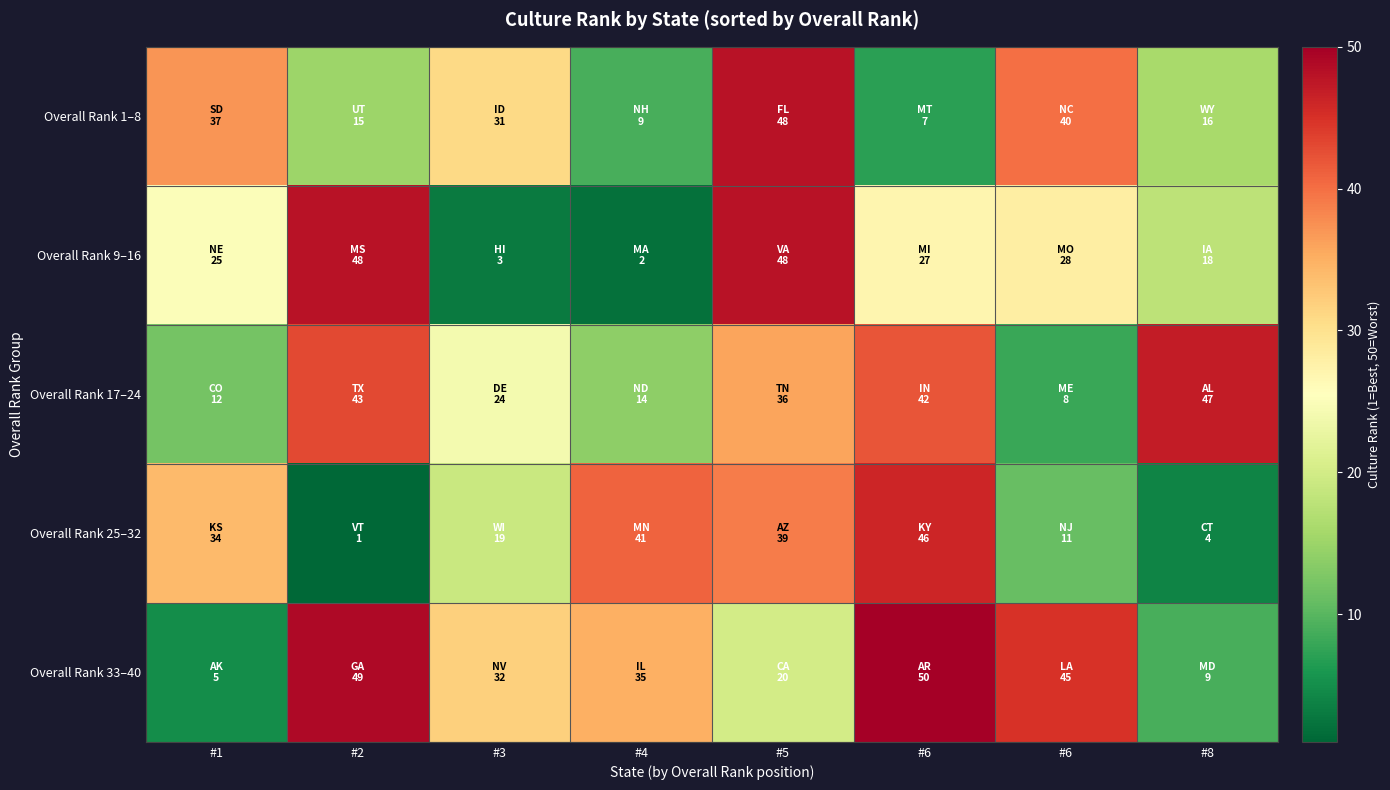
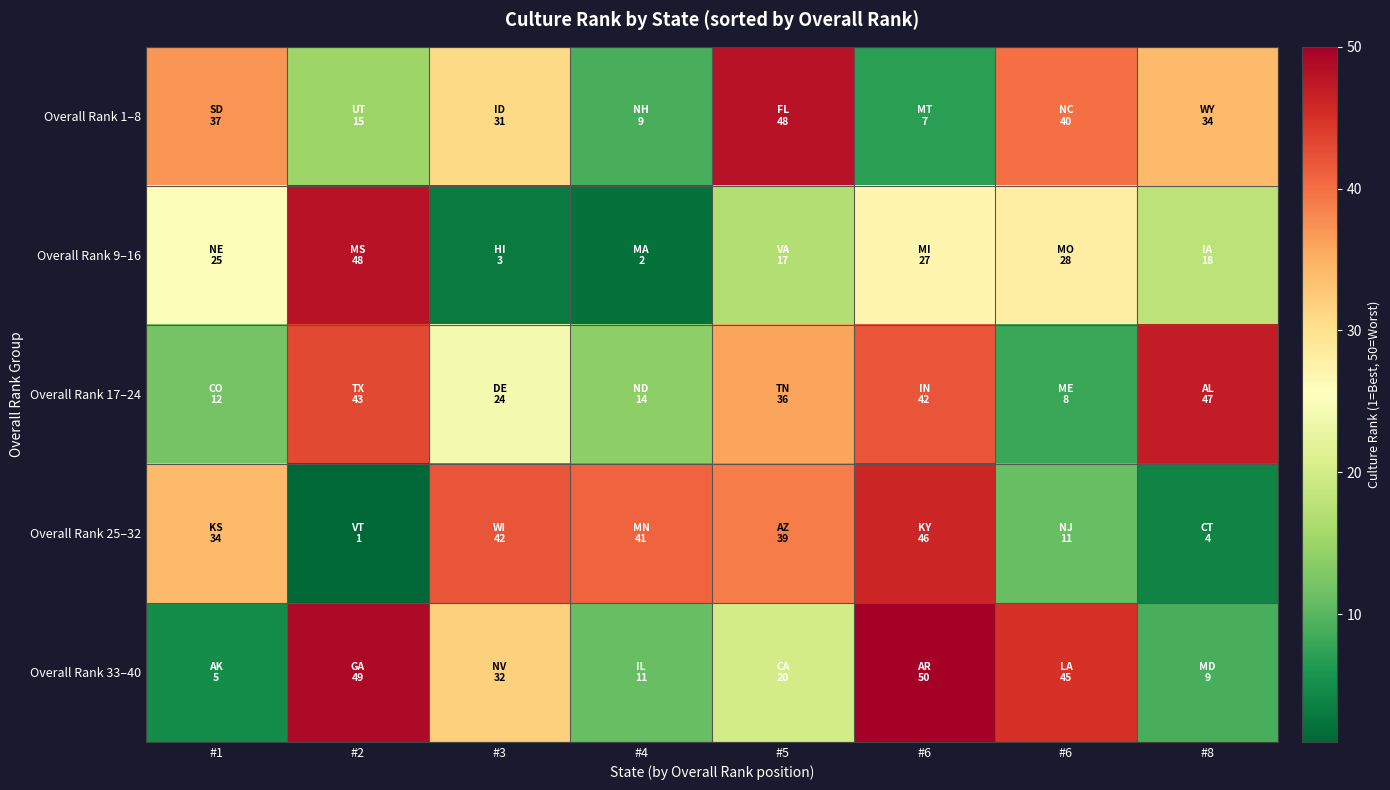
  {
    "Overall Rank 1–8": {
      "#1": 37,
      "#2": 15,
      "#3": 31,
      "#4": 9,
      "#5": 48,
-     "#8": 16
+     "#8": 34
    },
    "Overall Rank 9–16": {
      "#1": 25,
      "#2": 48,
      "#3": 3,
      "#4": 2,
-     "#5": 48,
+     "#5": 17,
      "#8": 18
    },
    "Overall Rank 17–24": {
      "#1": 12,
      "#2": 43,
      "#3": 24,
      "#4": 14,
      "#5": 36,
      "#8": 47
    },
    "Overall Rank 25–32": {
      "#1": 34,
      "#2": 1,
-     "#3": 19,
+     "#3": 42,
      "#4": 41,
      "#5": 39,
      "#8": 4
    },
    "Overall Rank 33–40": {
      "#1": 5,
      "#2": 49,
      "#3": 32,
-     "#4": 35,
+     "#4": 11,
      "#5": 20,
      "#8": 9
    }
  }
